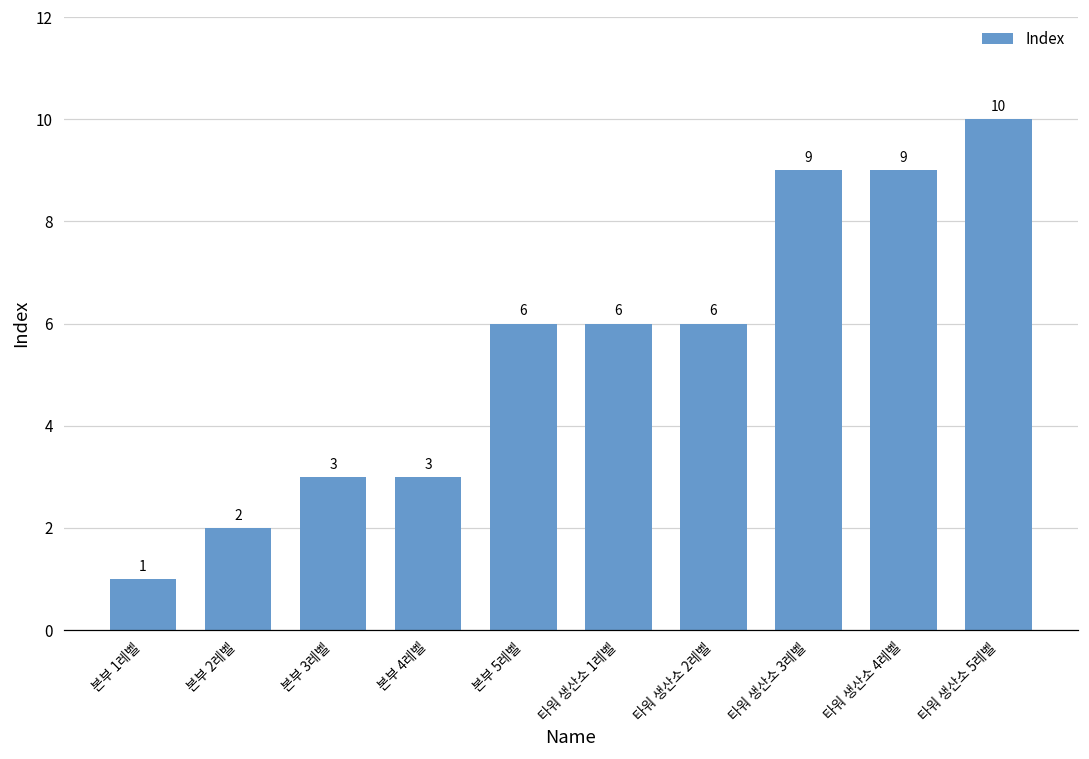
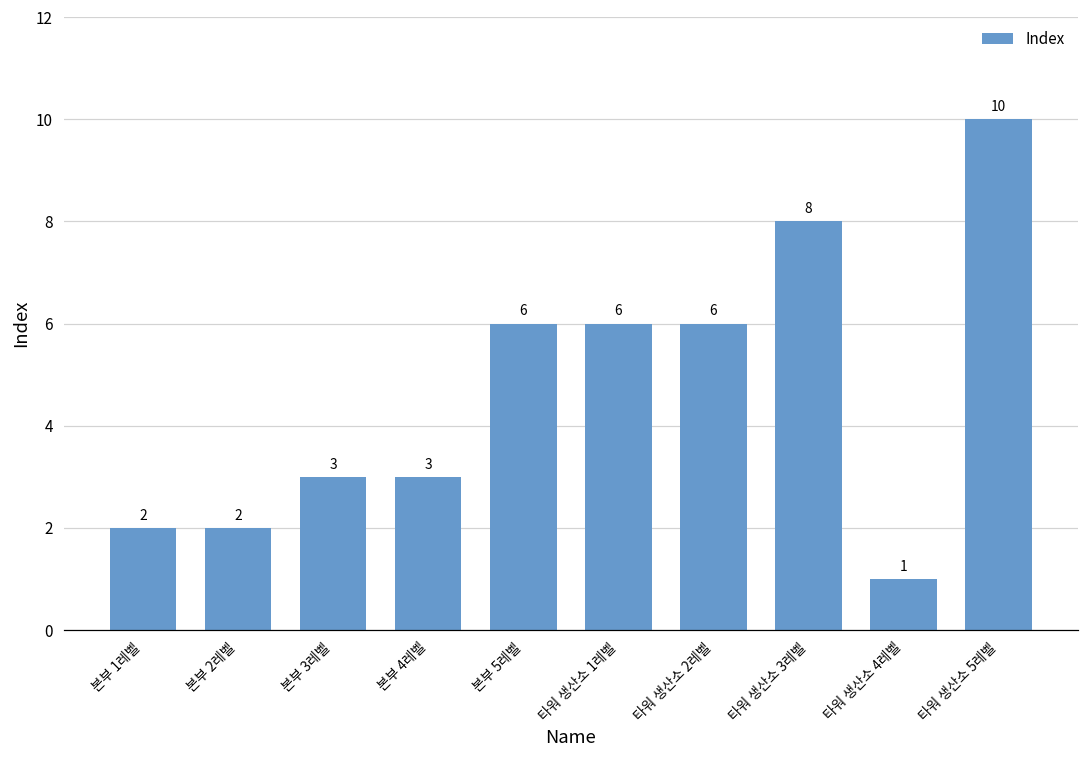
  {
-   "본부 1레벨": 1,
+   "본부 1레벨": 2,
    "본부 2레벨": 2,
    "본부 3레벨": 3,
    "본부 4레벨": 3,
    "본부 5레벨": 6,
    "타워 생산소 1레벨": 6,
    "타워 생산소 2레벨": 6,
-   "타워 생산소 3레벨": 9,
-   "타워 생산소 4레벨": 9,
+   "타워 생산소 3레벨": 8,
+   "타워 생산소 4레벨": 1,
    "타워 생산소 5레벨": 10
  }
